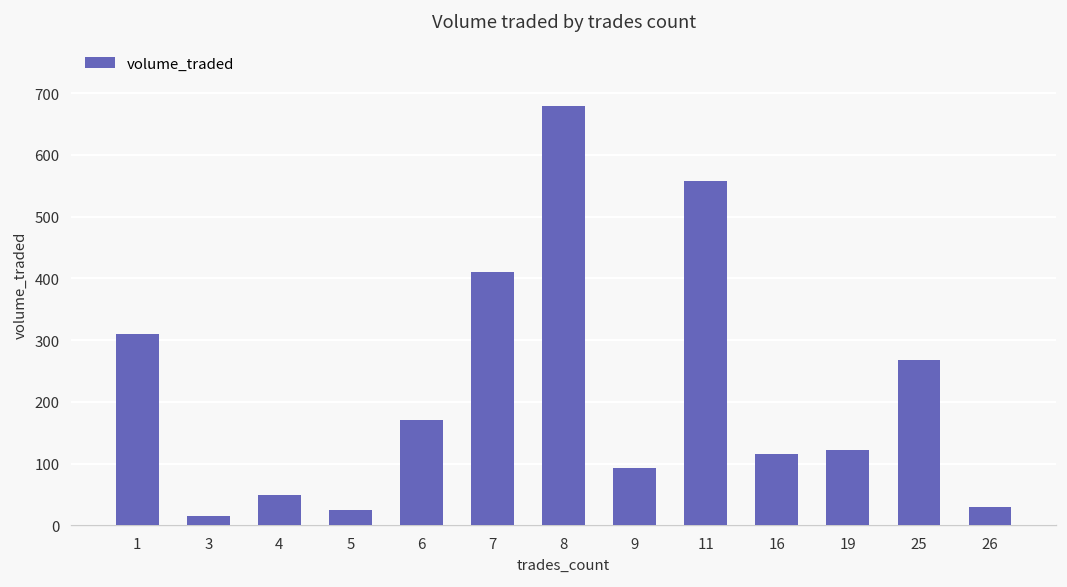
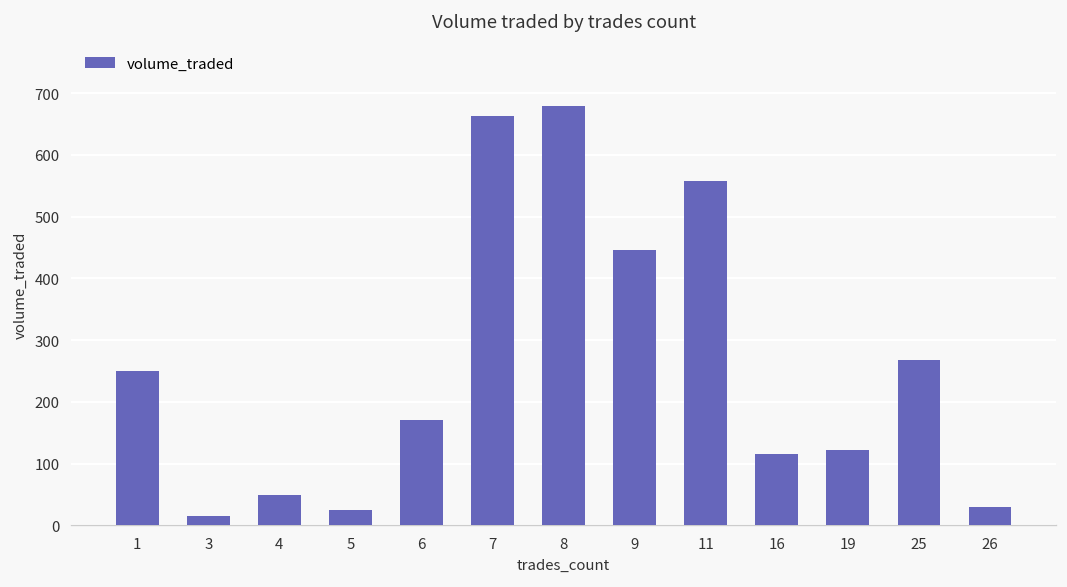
  {
-   "1": 310,
+   "1": 250,
    "3": 20,
    "4": 50,
    "5": 30,
    "6": 170,
-   "7": 410,
+   "7": 660,
    "8": 680,
-   "9": 90,
+   "9": 450,
    "11": 560,
    "16": 120,
    "19": 120,
    "25": 270,
    "26": 30
  }
